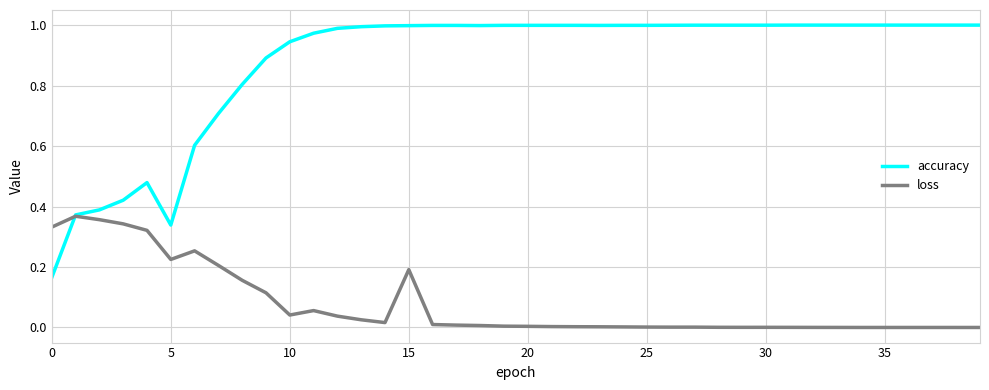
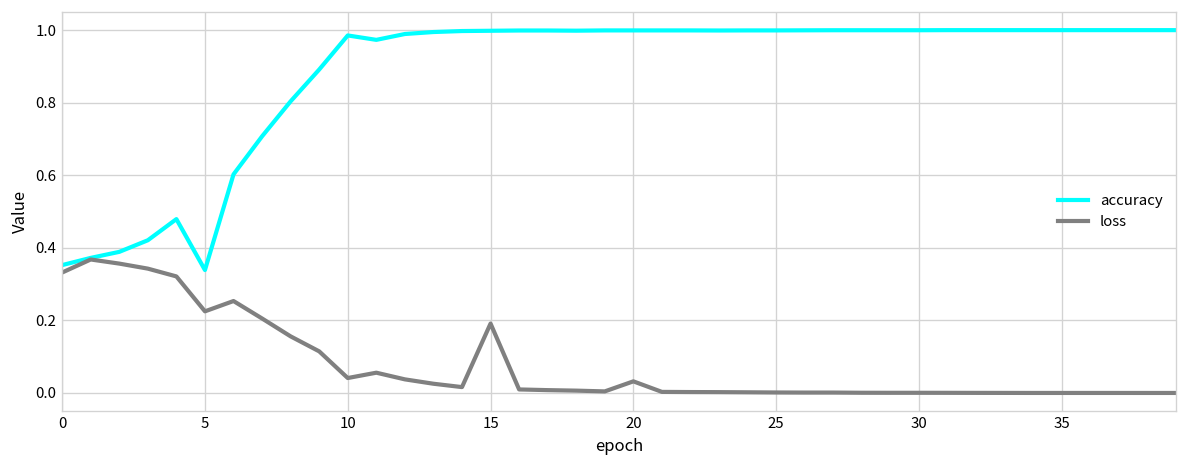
  {
    "accuracy": {
-     "0": 0.17,
+     "0": 0.35,
      "5": 0.34,
-     "10": 0.94,
+     "10": 0.99,
      "15": 1.00,
      "20": 1.00,
      "25": 1.00,
      "30": 1.00,
      "35": 1.00
    },
    "loss": {
      "0": 0.33,
      "5": 0.22,
      "10": 0.04,
      "15": 0.19,
-     "20": 0.00,
+     "20": 0.03,
      "25": 0.00,
      "30": 0.00,
      "35": 0.00
    }
  }
